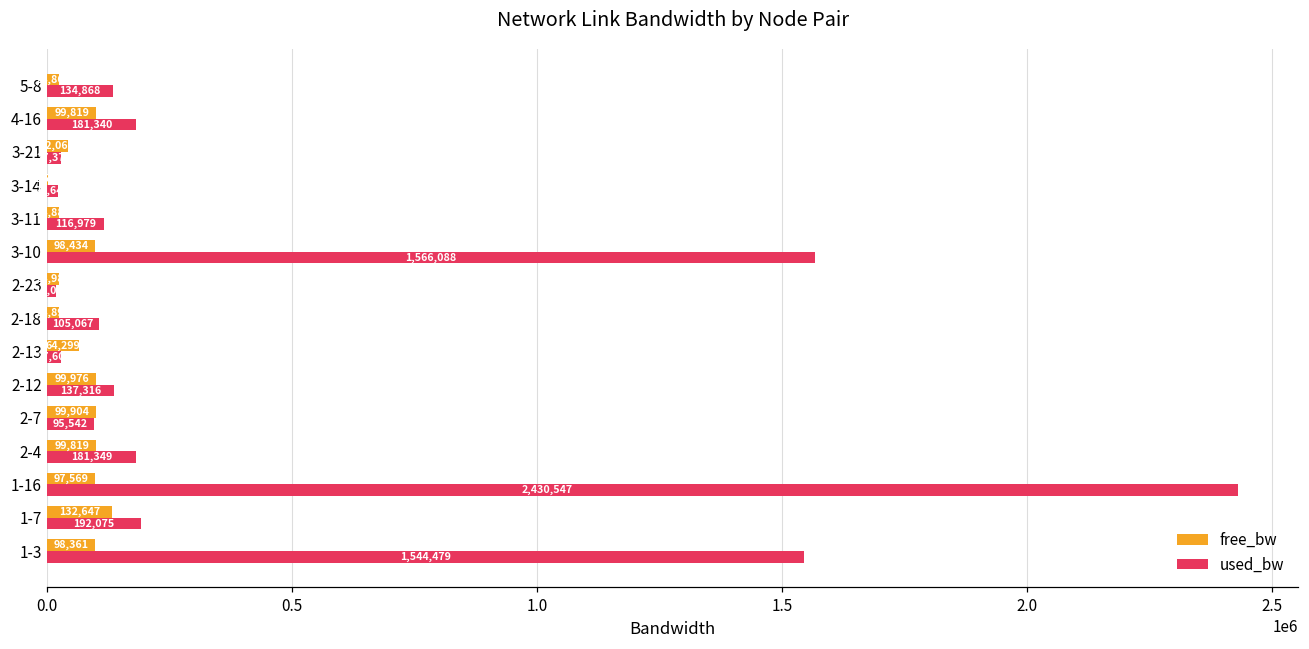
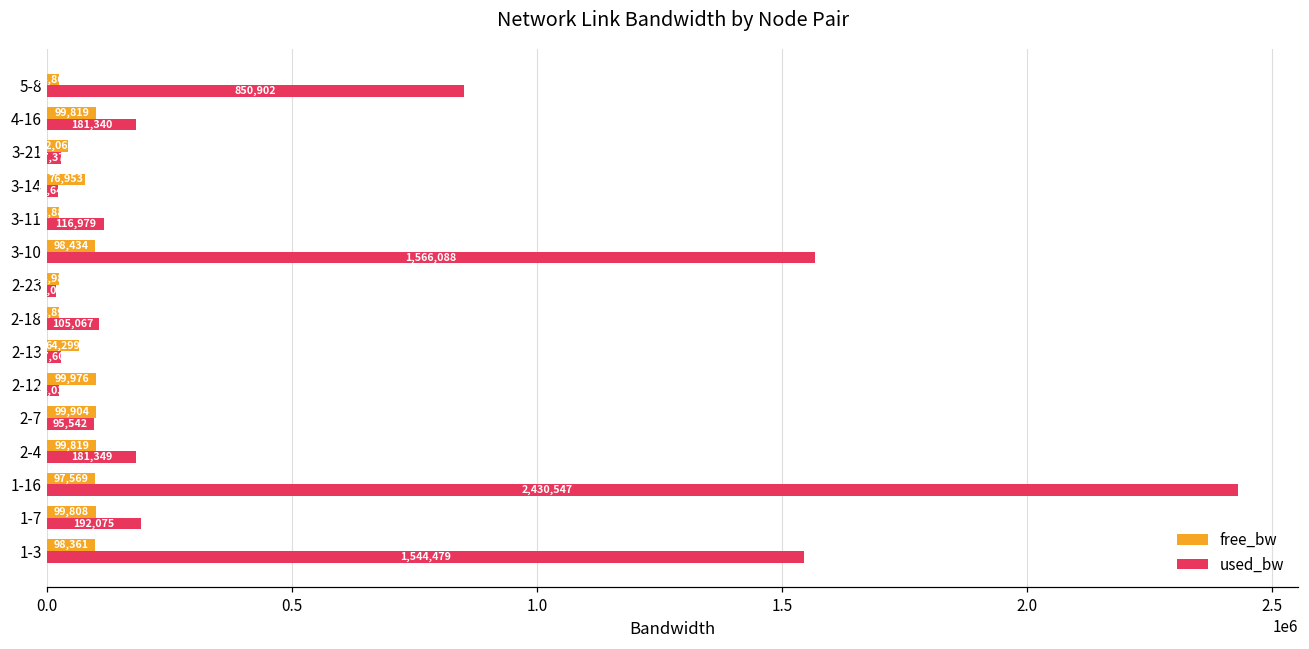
  {
    "free_bw": {
      "4-16": "99,819",
-     "3-14": "0",
+     "3-14": "80000",
      "3-10": "98,434",
      "2-13": "64,299",
      "2-12": "99,976",
      "2-7": "99,904",
      "2-4": "99,819",
      "1-16": "97,569",
-     "1-7": "132,647",
+     "1-7": "99,808",
      "1-3": "98,361"
    },
    "used_bw": {
-     "5-8": "134,868",
+     "5-8": "850,902",
      "4-16": "181,340",
      "3-11": "116,979",
      "3-10": "1,566,088",
      "2-18": "105,067",
-     "2-12": "140000",
+     "2-12": "20000",
      "2-7": "95,542",
      "2-4": "181,349",
      "1-16": "2,430,547",
      "1-7": "192,075",
      "1-3": "1,544,479"
    }
  }
